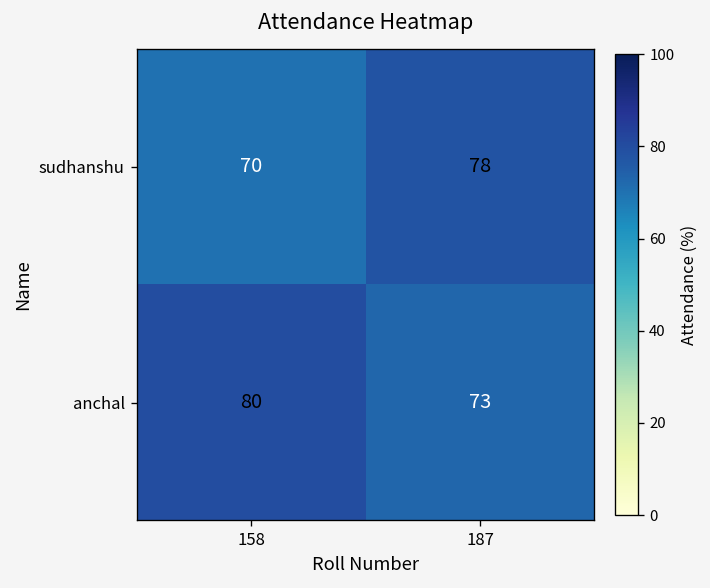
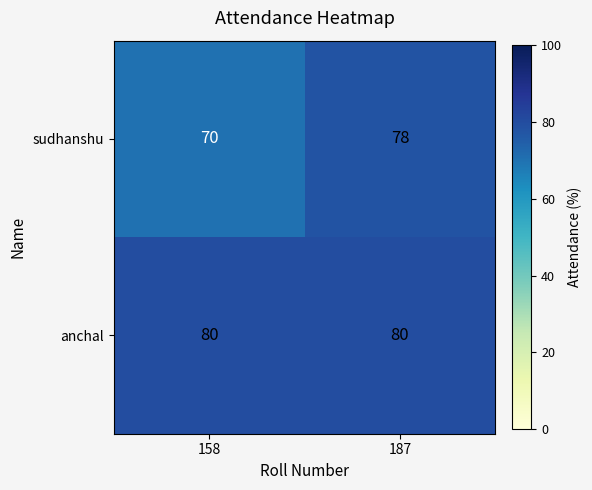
  {
    "sudhanshu": {
      "158": 70,
      "187": 78
    },
    "anchal": {
      "158": 80,
-     "187": 73
+     "187": 80
    }
  }
